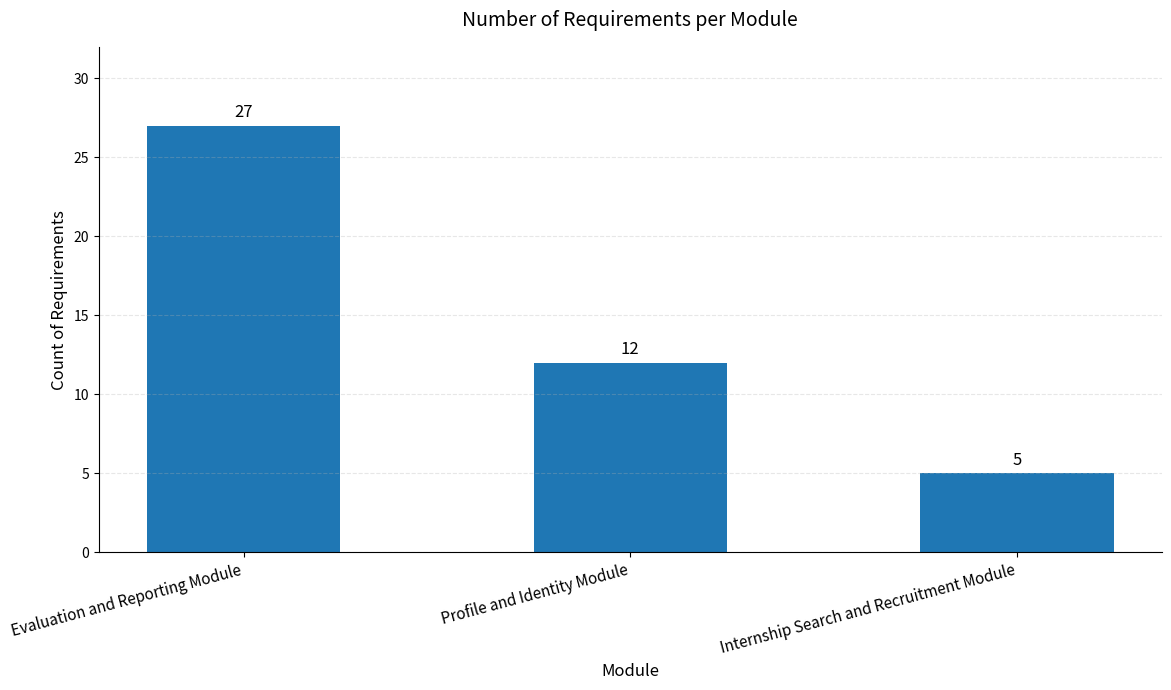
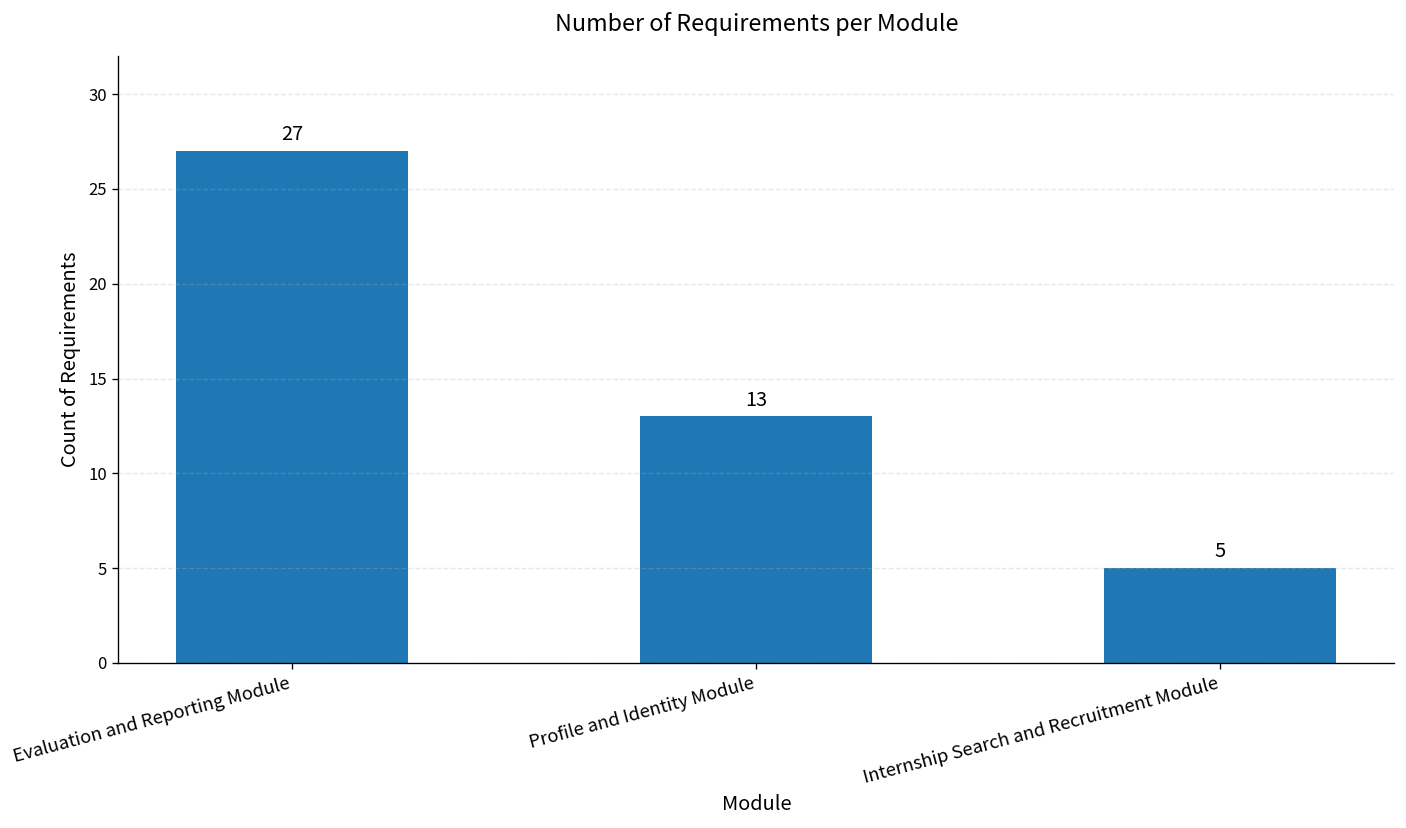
  {
    "Evaluation and Reporting Module": 27,
-   "Profile and Identity Module": 12,
+   "Profile and Identity Module": 13,
    "Internship Search and Recruitment Module": 5
  }
